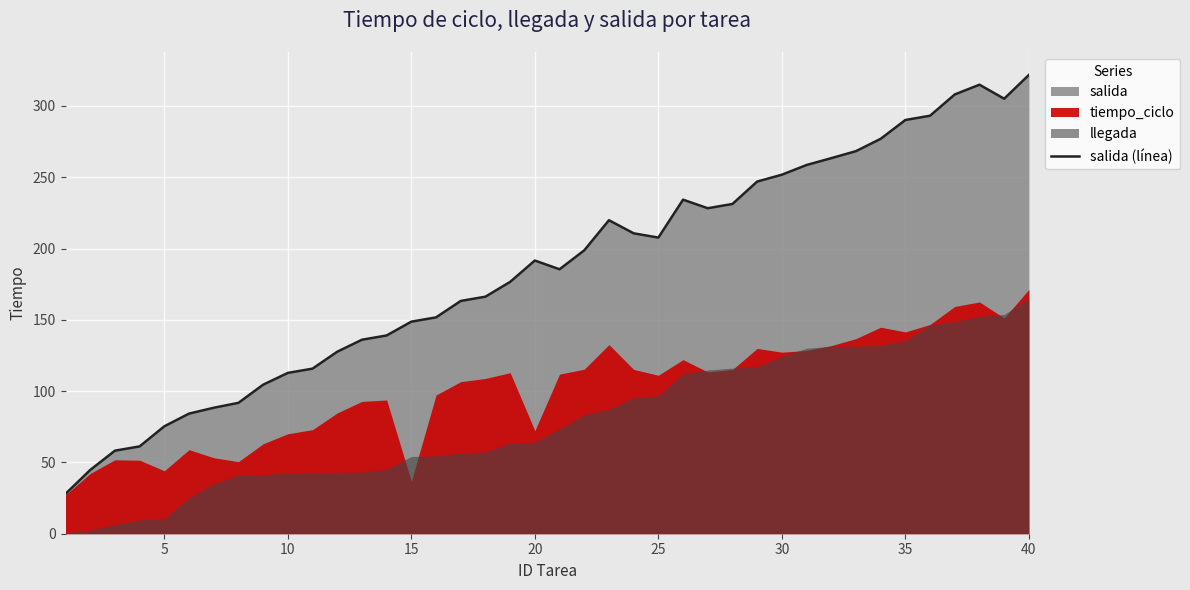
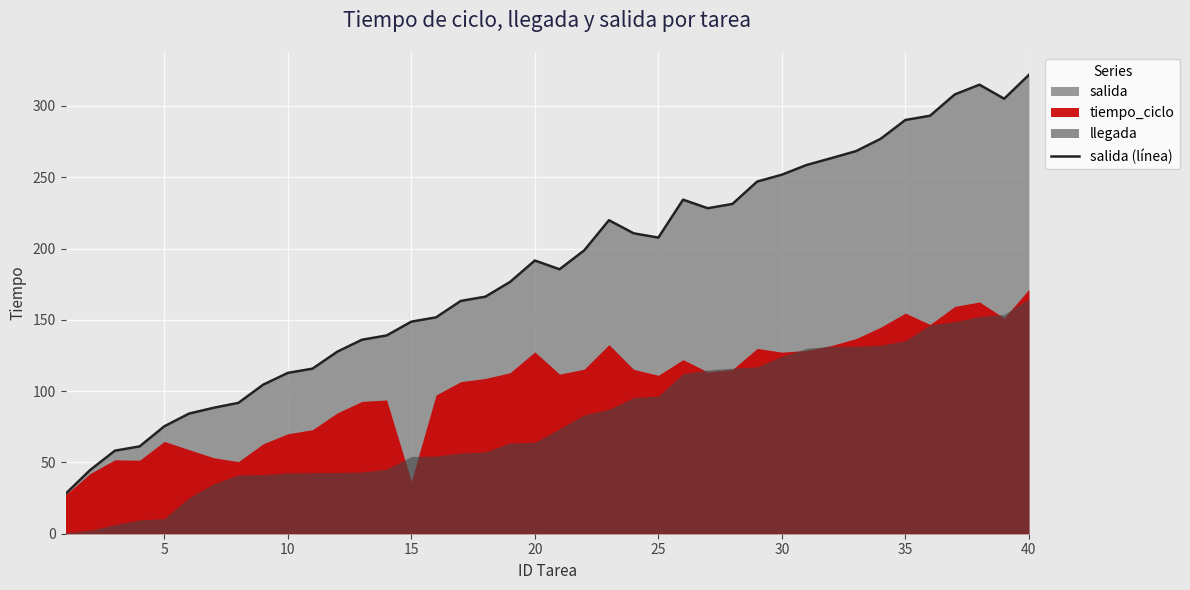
  {
    "tiempo_ciclo": {
-     "5": 44,
+     "5": 65,
      "10": 70,
      "15": 37,
-     "20": 72,
+     "20": 127,
      "25": 111,
      "30": 127,
-     "35": 142,
+     "35": 155,
      "40": 171
    }
  }
